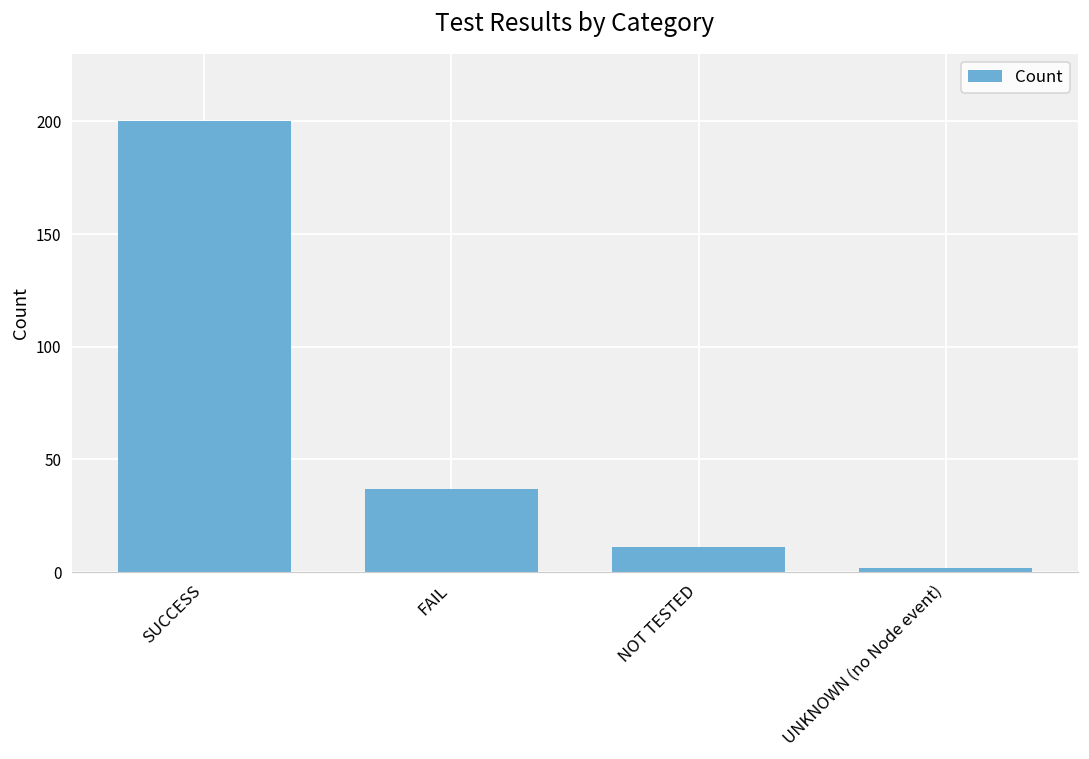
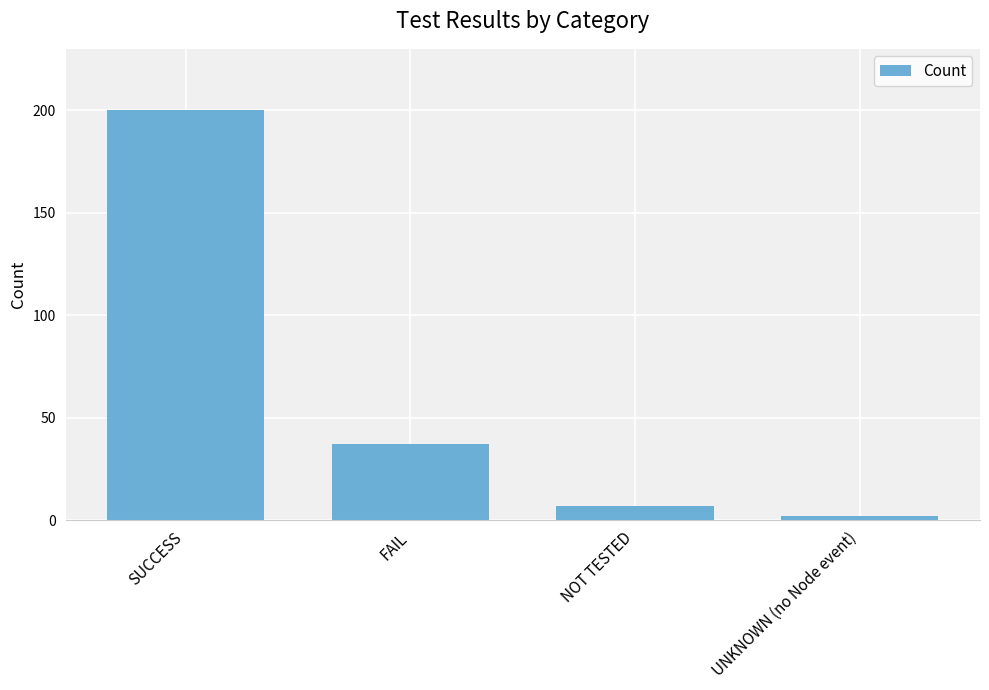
  {
    "SUCCESS": 200,
    "FAIL": 37,
-   "NOT TESTED": 11,
+   "NOT TESTED": 7,
    "UNKNOWN (no Node event)": 2
  }
